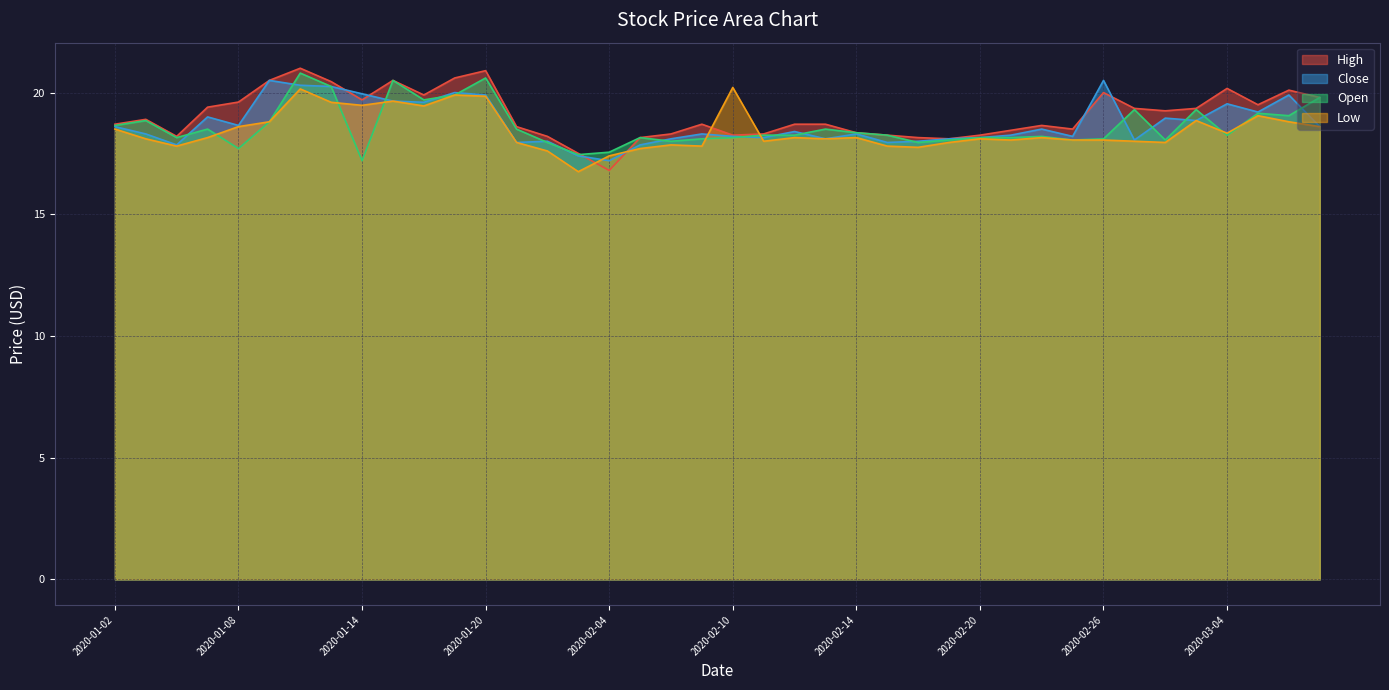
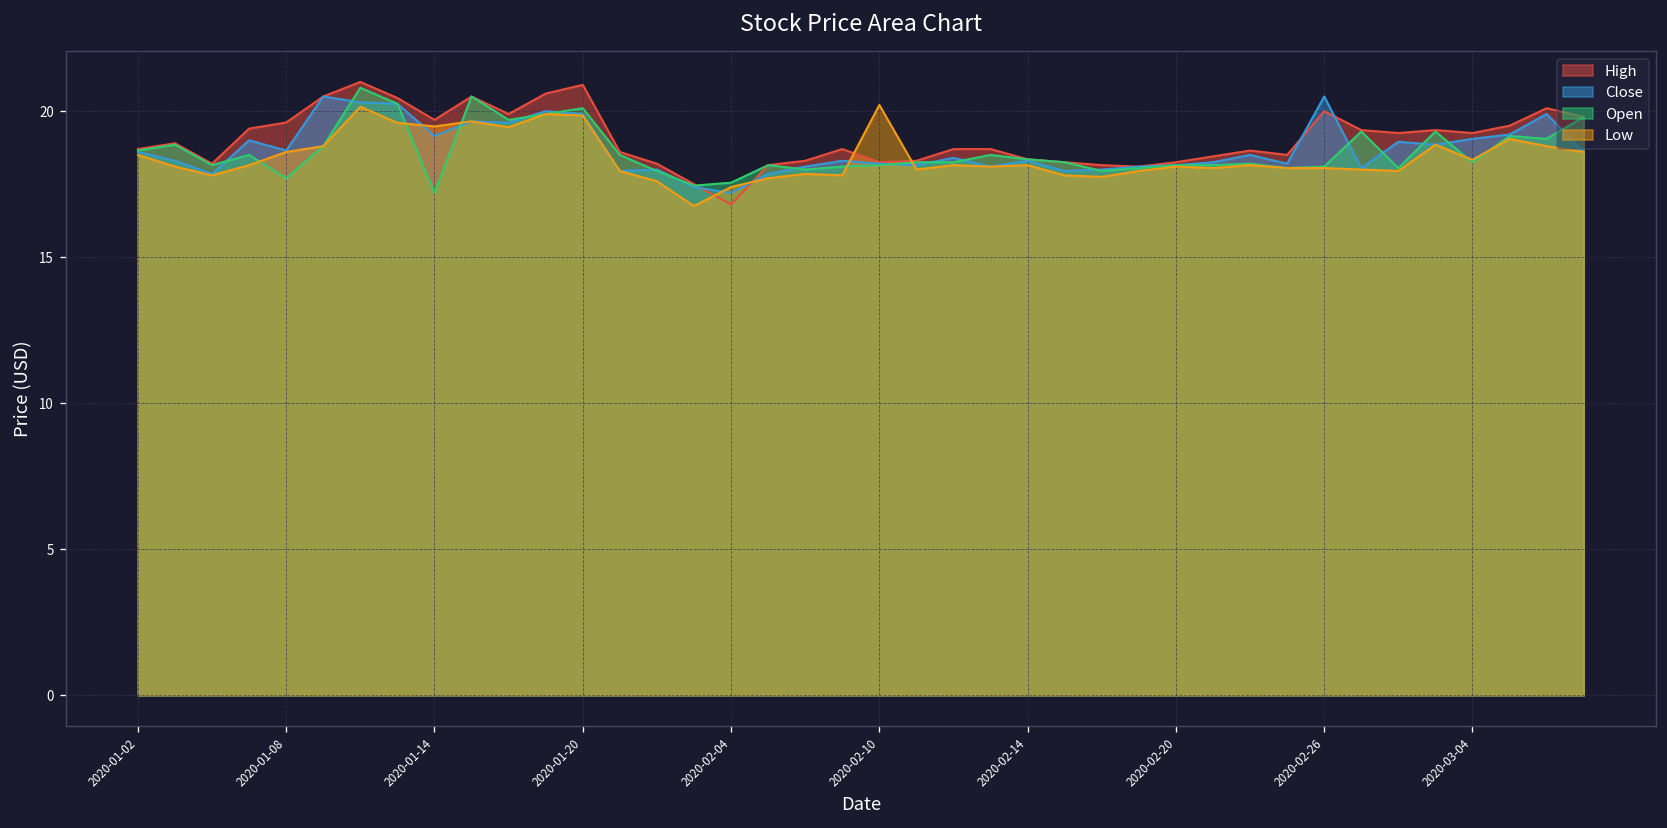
  {
    "High": {
      "2020-01-08": 19.6,
      "2020-01-14": 19.7,
      "2020-01-20": 20.9,
      "2020-02-04": 16.8,
      "2020-02-26": 20.0,
-     "2020-03-04": 20.2
+     "2020-03-04": 19.3
    },
    "Close": {
-     "2020-01-14": 20.0,
+     "2020-01-14": 19.2,
      "2020-02-04": 17.2,
      "2020-02-26": 20.5,
-     "2020-03-04": 19.5
+     "2020-03-04": 19.0
    },
    "Open": {
      "2020-01-08": 17.7,
      "2020-01-14": 17.2,
-     "2020-01-20": 20.6,
+     "2020-01-20": 20.1,
      "2020-02-04": 17.5
    },
    "Low": {
      "2020-01-14": 19.5,
      "2020-02-04": 17.4,
      "2020-02-10": 20.2,
      "2020-02-14": 18.2
    }
  }
